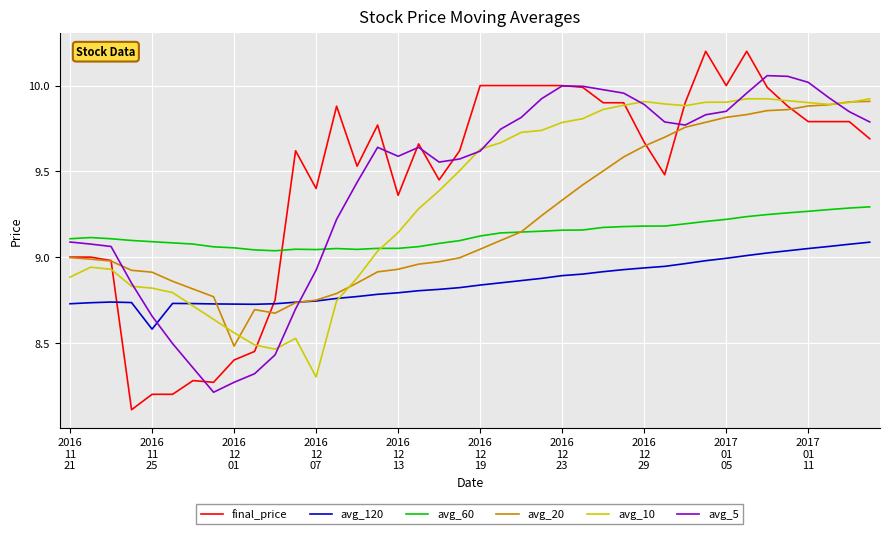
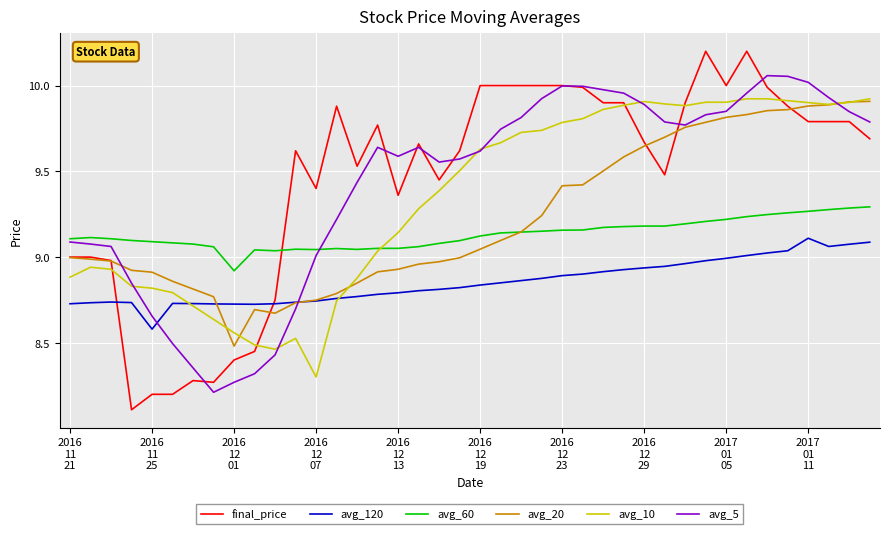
  {
    "final_price": {
      "2016 11 25": 8.20,
      "2016 12 01": 8.40,
      "2016 12 07": 9.40,
      "2016 12 13": 9.36,
      "2016 12 19": 10.00,
      "2016 12 29": 9.67,
      "2017 01 05": 10.00,
      "2017 01 11": 9.79
    },
    "avg_120": {
      "2016 11 21": 8.73,
      "2016 11 25": 8.58,
      "2016 12 01": 8.73,
      "2016 12 13": 8.79,
      "2016 12 19": 8.84,
      "2016 12 23": 8.89,
      "2016 12 29": 8.94,
      "2017 01 05": 8.99,
-     "2017 01 11": 9.05
+     "2017 01 11": 9.11
    },
    "avg_60": {
      "2016 11 21": 9.11,
      "2016 11 25": 9.09,
-     "2016 12 01": 9.05,
+     "2016 12 01": 8.92,
      "2016 12 07": 9.04,
      "2016 12 13": 9.05,
      "2016 12 19": 9.12,
      "2016 12 23": 9.16,
      "2016 12 29": 9.18,
      "2017 01 05": 9.22,
      "2017 01 11": 9.27
    },
    "avg_20": {
      "2016 11 25": 8.91,
      "2016 12 01": 8.48,
      "2016 12 13": 8.93,
      "2016 12 19": 9.05,
-     "2016 12 23": 9.33,
+     "2016 12 23": 9.42,
      "2016 12 29": 9.65,
      "2017 01 05": 9.82,
      "2017 01 11": 9.88
    },
    "avg_10": {
      "2016 11 21": 8.88,
      "2016 11 25": 8.82,
      "2016 12 01": 8.56,
      "2016 12 07": 8.30,
      "2016 12 13": 9.14,
      "2016 12 23": 9.79,
      "2016 12 29": 9.91,
      "2017 01 05": 9.90,
      "2017 01 11": 9.90
    },
    "avg_5": {
      "2016 11 21": 9.09,
      "2016 11 25": 8.66,
      "2016 12 01": 8.27,
-     "2016 12 07": 8.92,
+     "2016 12 07": 9.01,
      "2016 12 13": 9.59,
      "2016 12 29": 9.89,
      "2017 01 05": 9.85,
      "2017 01 11": 10.02
    }
  }
